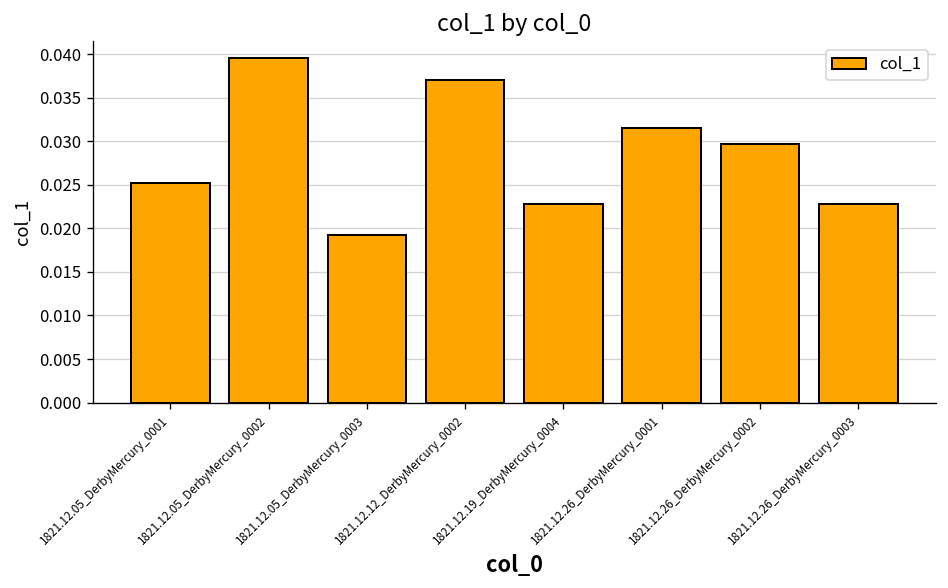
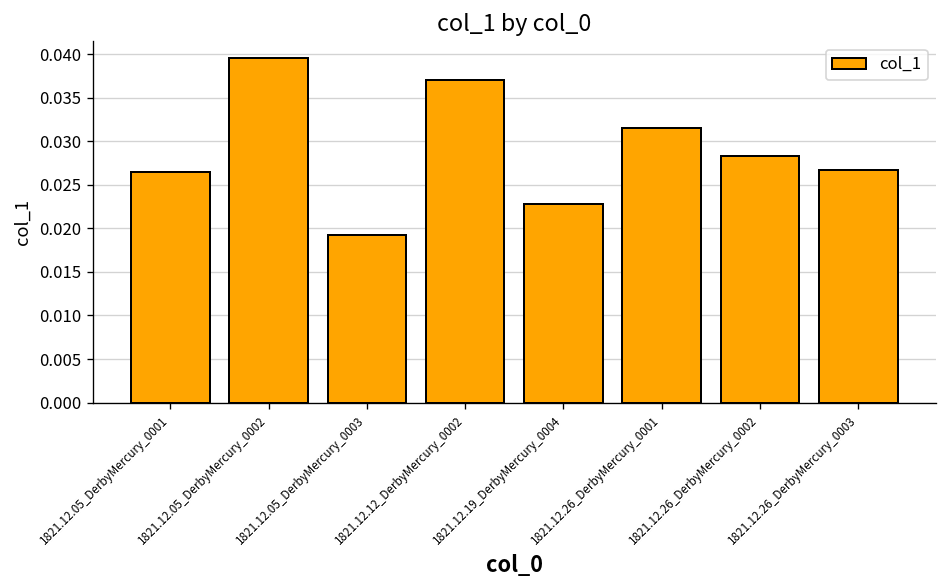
  {
-   "1821.12.05_DerbyMercury_0001": 0.025,
+   "1821.12.05_DerbyMercury_0001": 0.026,
    "1821.12.05_DerbyMercury_0002": 0.040,
    "1821.12.05_DerbyMercury_0003": 0.019,
    "1821.12.12_DerbyMercury_0002": 0.037,
    "1821.12.19_DerbyMercury_0004": 0.023,
    "1821.12.26_DerbyMercury_0001": 0.032,
-   "1821.12.26_DerbyMercury_0002": 0.030,
-   "1821.12.26_DerbyMercury_0003": 0.023
+   "1821.12.26_DerbyMercury_0002": 0.028,
+   "1821.12.26_DerbyMercury_0003": 0.027
  }
